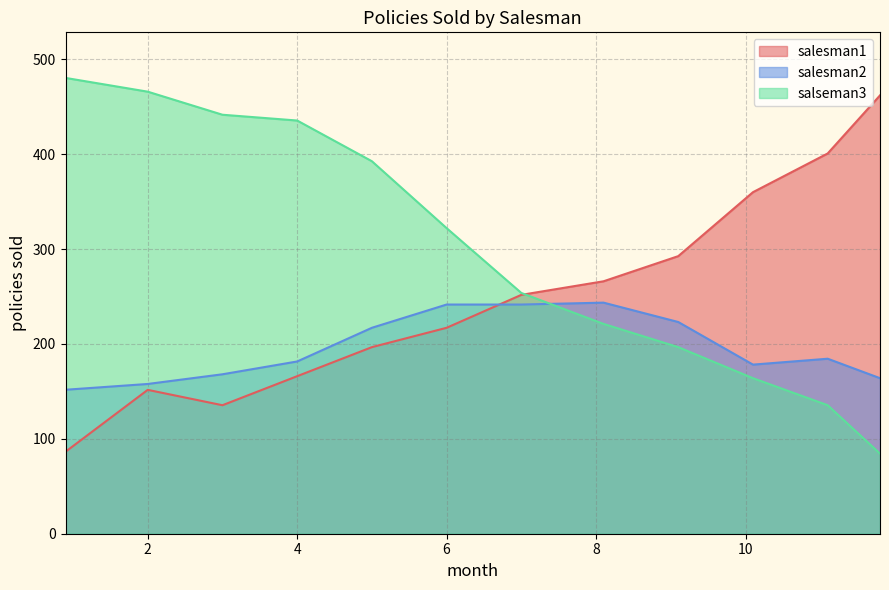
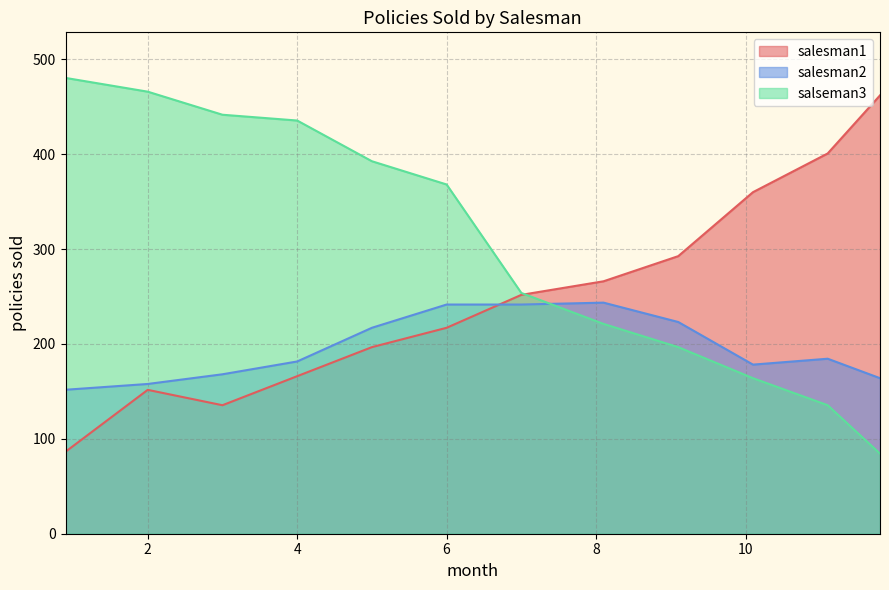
  {
    "salesman1": {
      "2": 150,
      "4": 170,
      "6": 220
    },
    "salesman2": {
      "2": 160,
      "4": 180,
      "6": 240
    },
    "salseman3": {
      "2": 470,
      "4": 440,
-     "6": 320
+     "6": 370
    }
  }
